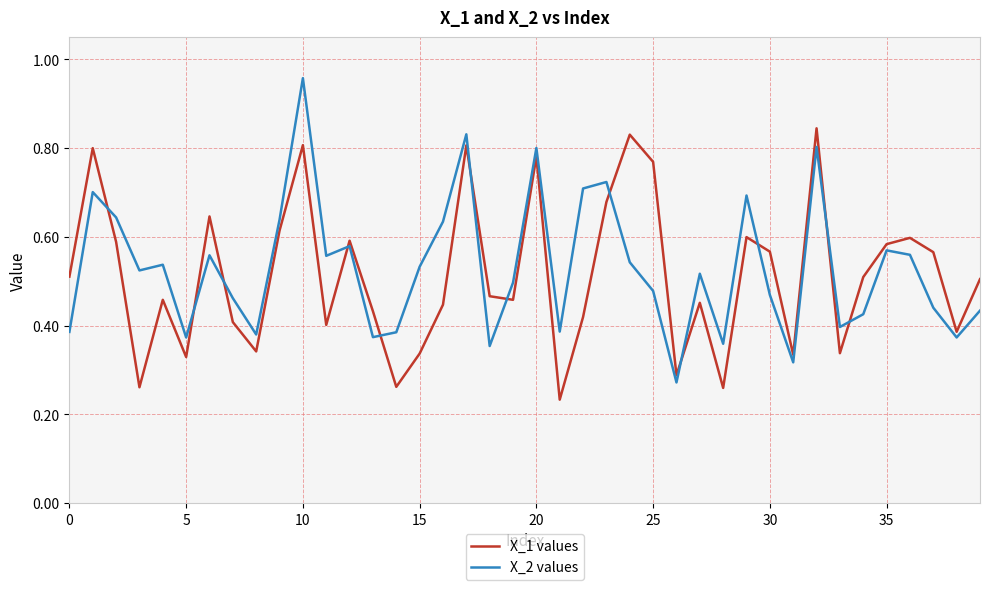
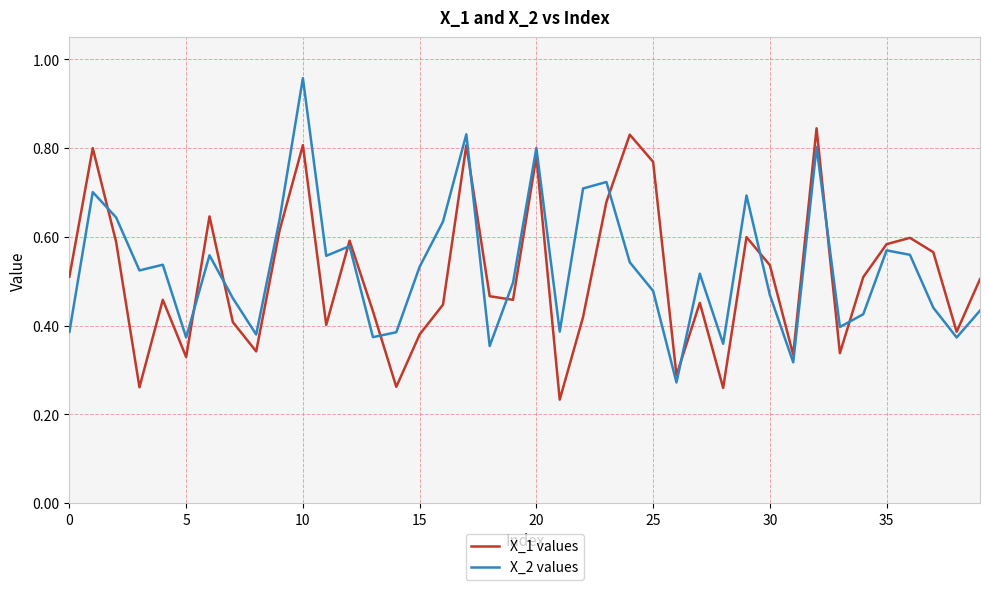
  {
    "X_1 values": {
      "0": 0.51,
      "5": 0.33,
      "10": 0.81,
-     "15": 0.34,
+     "15": 0.38,
      "20": 0.78,
      "25": 0.77,
-     "30": 0.57,
+     "30": 0.54,
      "35": 0.58
    },
    "X_2 values": {
      "0": 0.39,
      "5": 0.37,
      "10": 0.96,
      "15": 0.53,
      "20": 0.80,
      "25": 0.48,
      "30": 0.47,
      "35": 0.57
    }
  }
